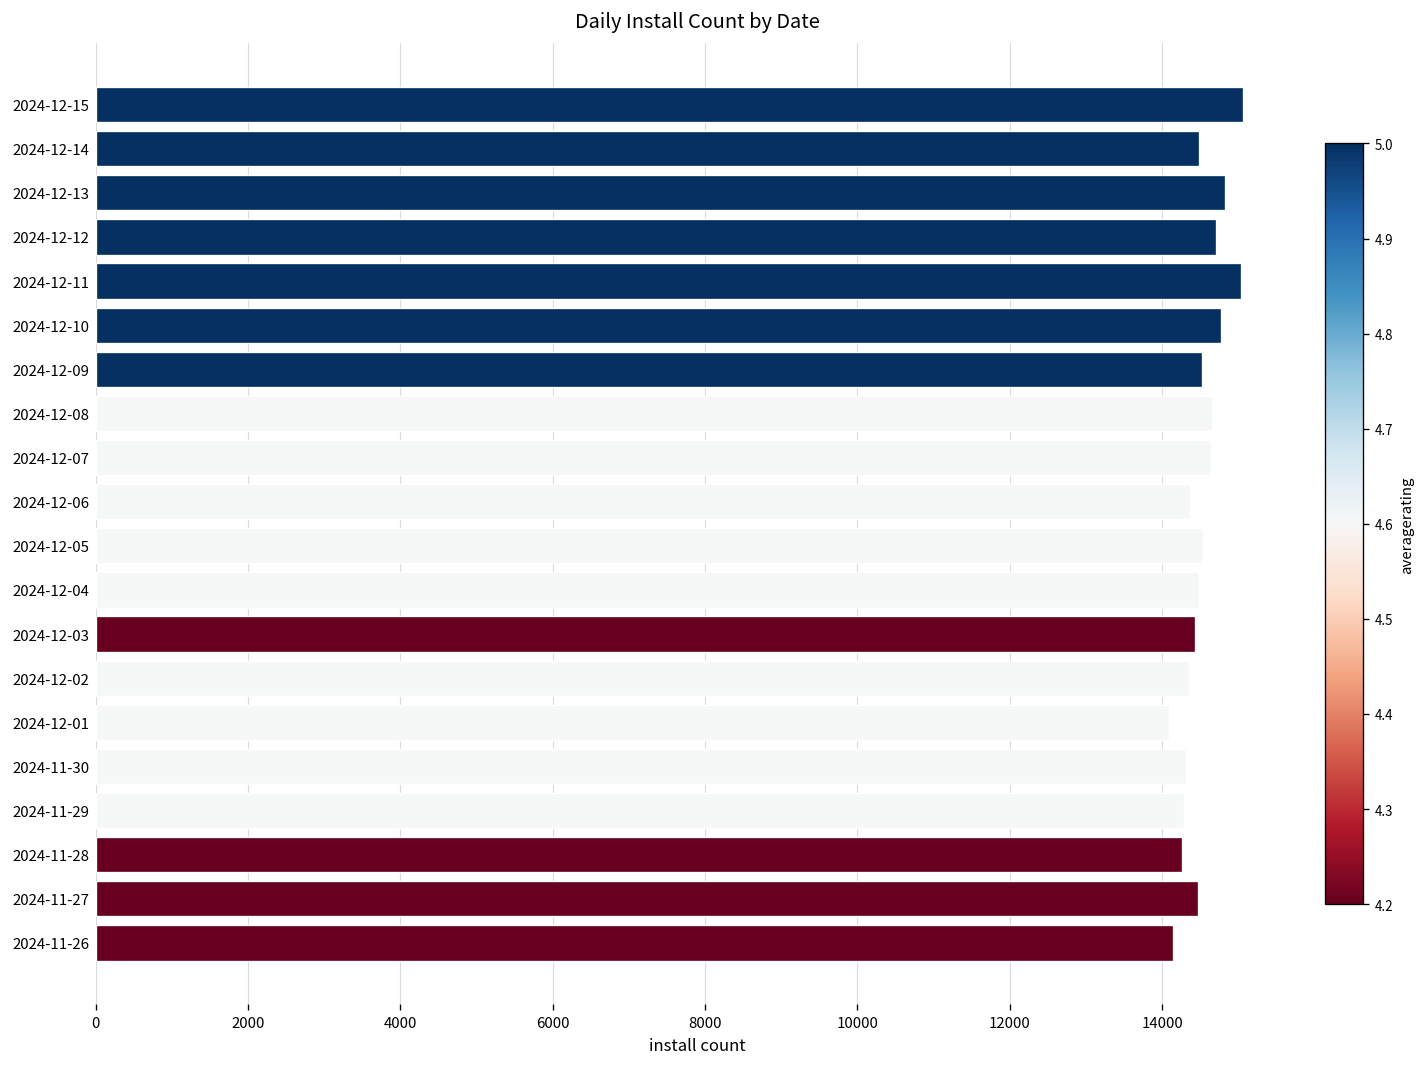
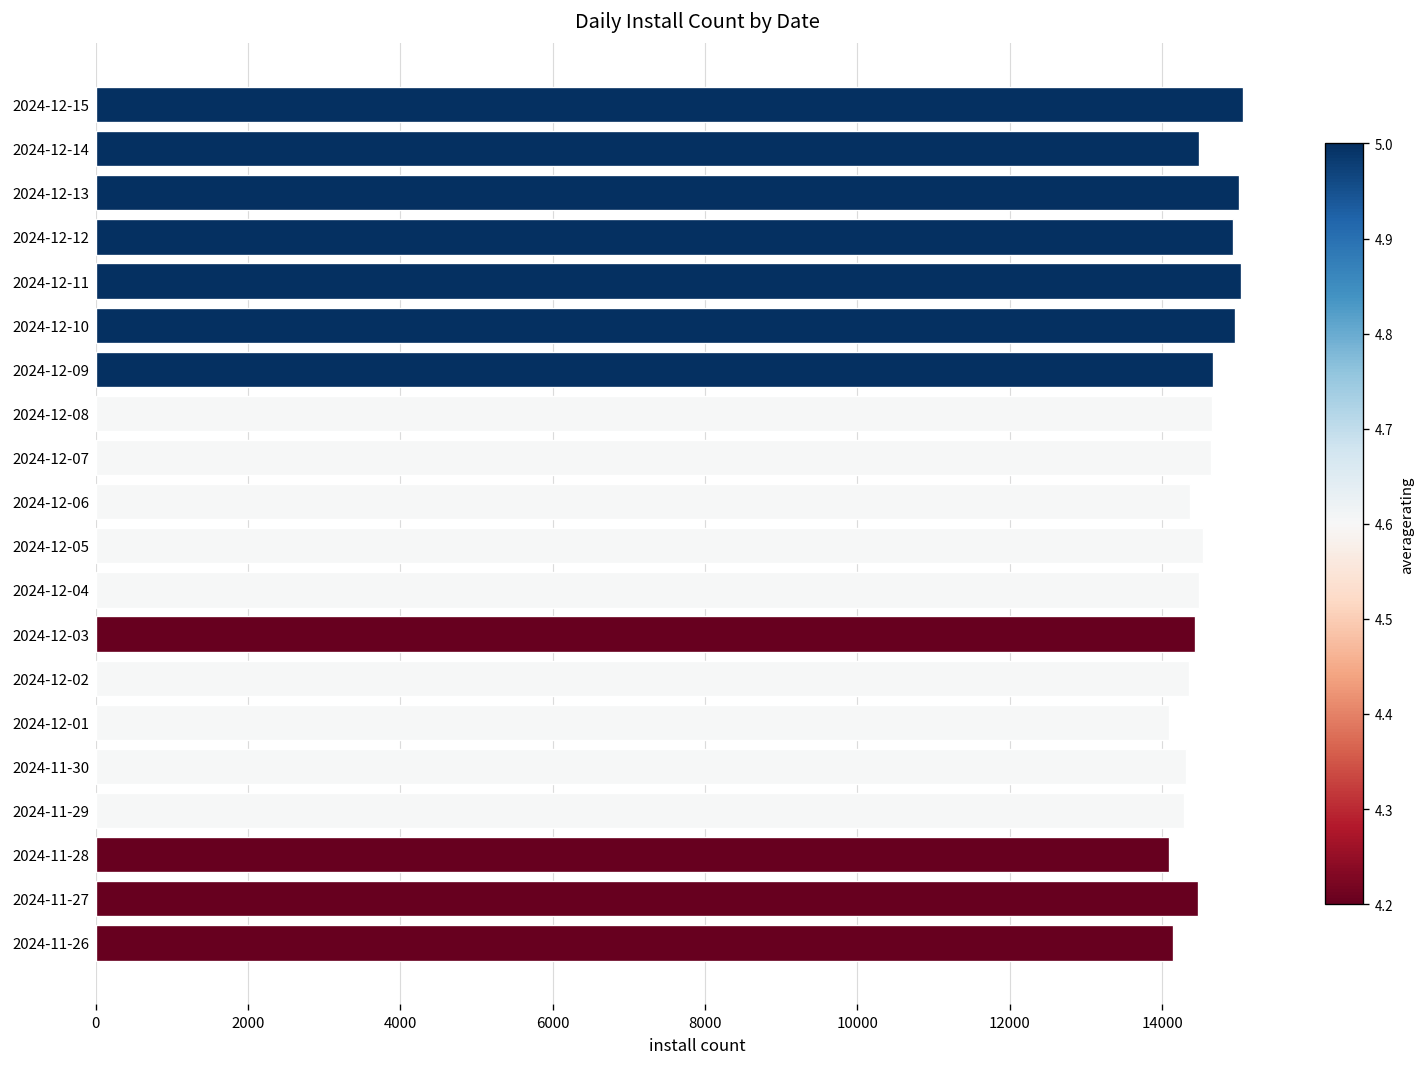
  {
    "2024-12-15": 15100,
    "2024-12-14": 14500,
-   "2024-12-13": 14800,
-   "2024-12-12": 14700,
+   "2024-12-13": 15000,
+   "2024-12-12": 14900,
    "2024-12-11": 15000,
-   "2024-12-10": 14800,
-   "2024-12-09": 14500,
+   "2024-12-10": 15000,
+   "2024-12-09": 14700,
    "2024-12-08": 14700,
    "2024-12-07": 14600,
    "2024-12-06": 14400,
    "2024-12-05": 14500,
    "2024-12-04": 14500,
    "2024-12-03": 14400,
    "2024-12-02": 14400,
    "2024-12-01": 14100,
    "2024-11-30": 14300,
    "2024-11-29": 14300,
-   "2024-11-28": 14300,
+   "2024-11-28": 14100,
    "2024-11-27": 14500,
    "2024-11-26": 14100
  }
